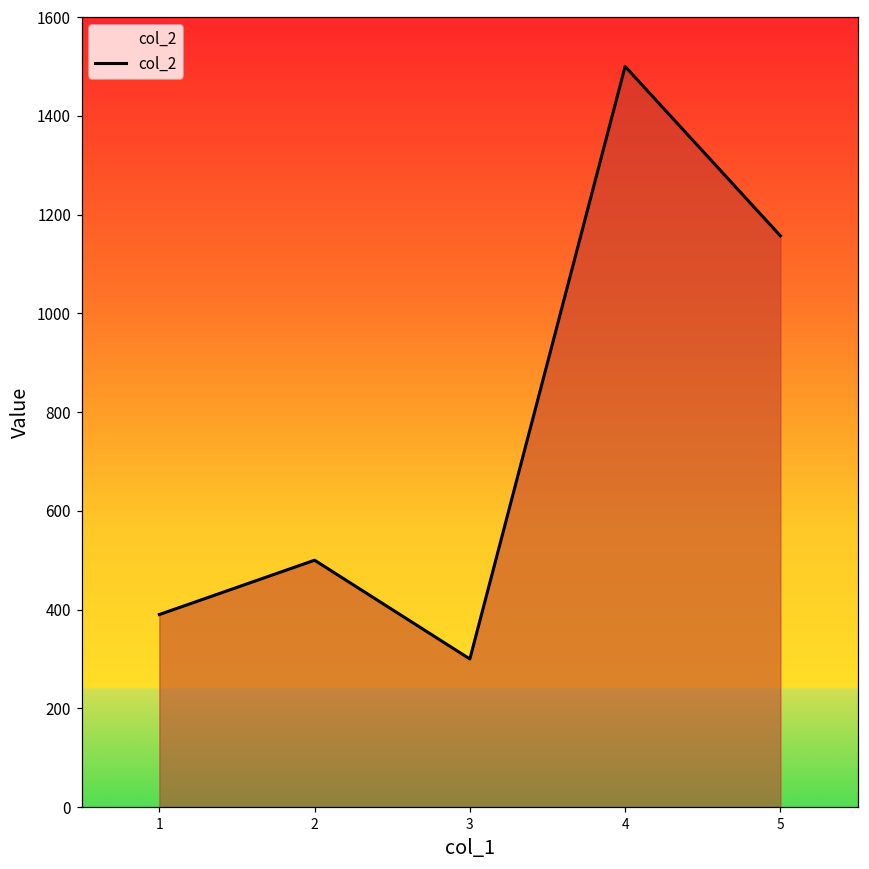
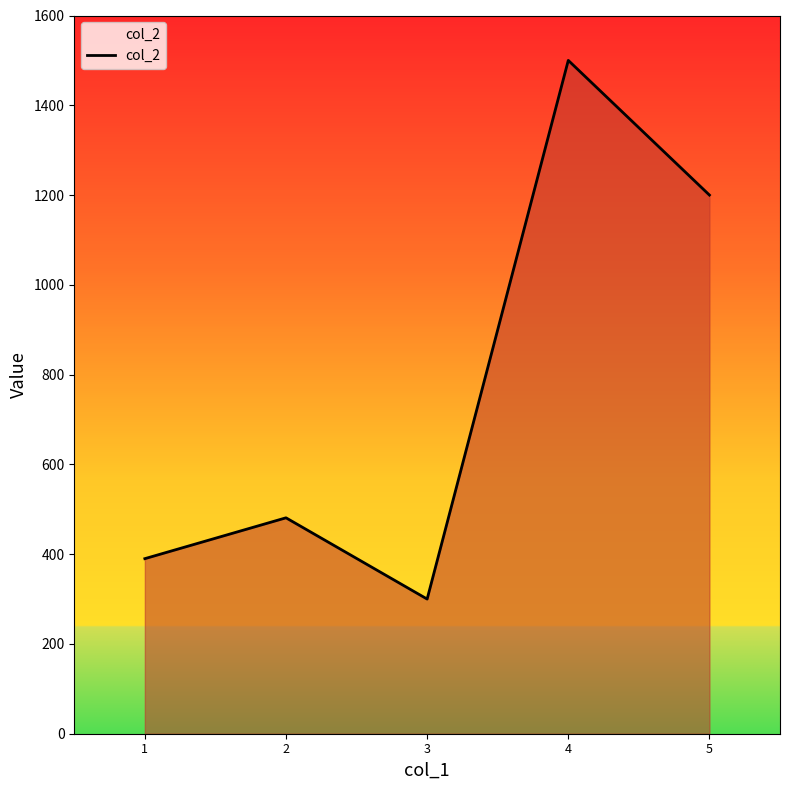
  {
    "1": 390,
-   "2": 500,
+   "2": 480,
    "3": 300,
    "4": 1500,
-   "5": 1160
+   "5": 1200
  }
